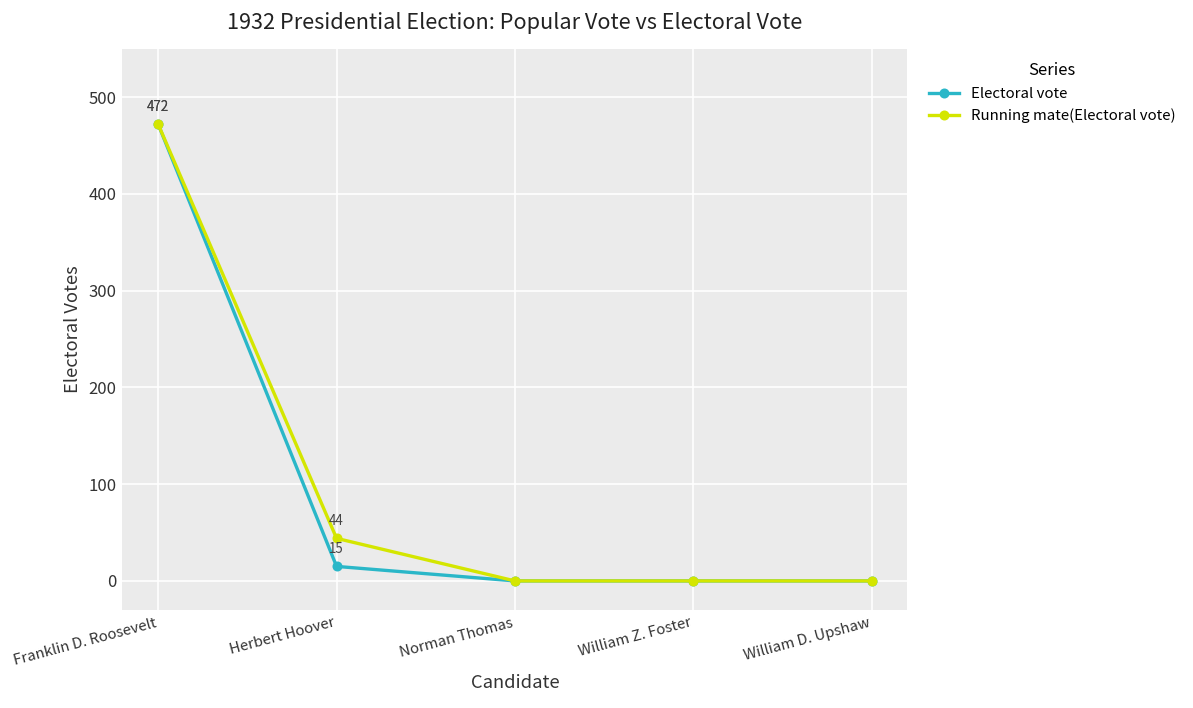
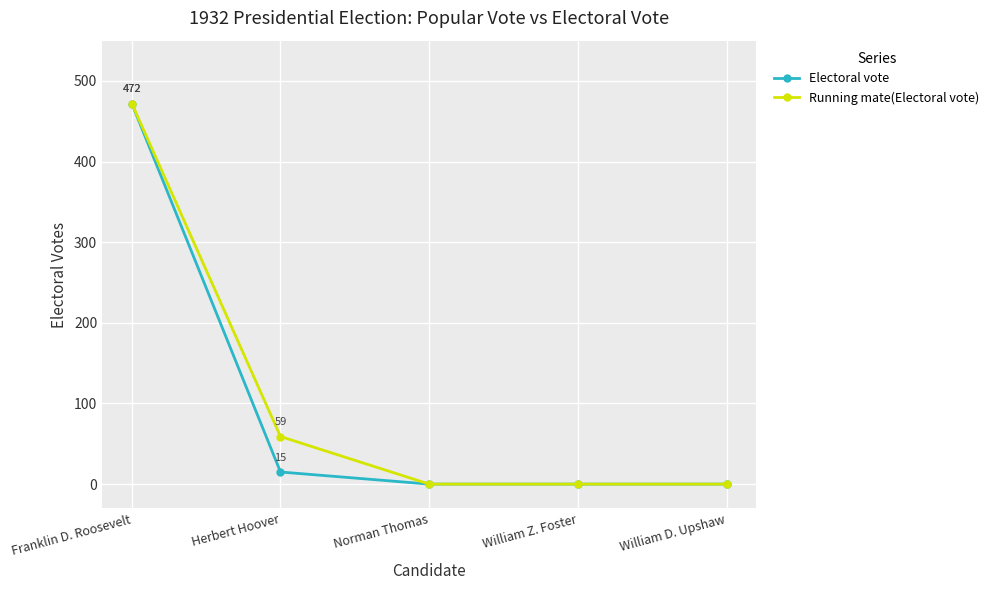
  {
    "Electoral vote": {
      "Herbert Hoover": 15
    },
    "Running mate(Electoral vote)": {
-     "Herbert Hoover": 44
+     "Herbert Hoover": 59
    }
  }
